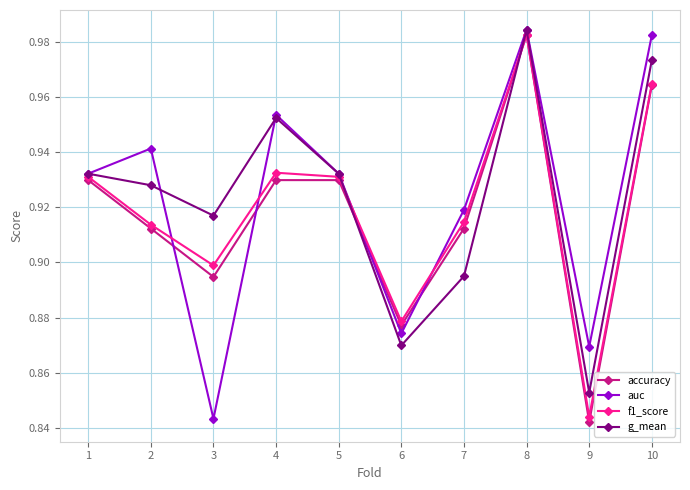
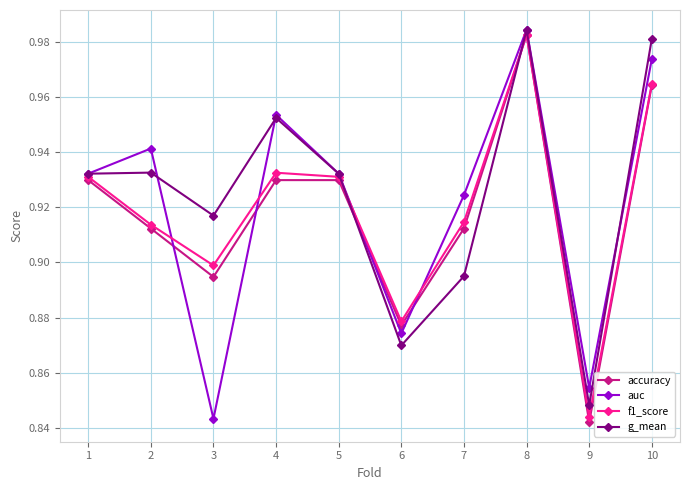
  {
    "auc": {
      "2": 0.941,
      "3": 0.843,
      "4": 0.953,
      "6": 0.874,
-     "7": 0.919,
-     "9": 0.869,
-     "10": 0.982
+     "7": 0.924,
+     "9": 0.855,
+     "10": 0.974
    },
    "g_mean": {
-     "2": 0.928,
+     "2": 0.933,
      "3": 0.917,
      "4": 0.952,
      "6": 0.870,
      "7": 0.895,
-     "9": 0.853,
-     "10": 0.973
+     "9": 0.848,
+     "10": 0.981
    }
  }
